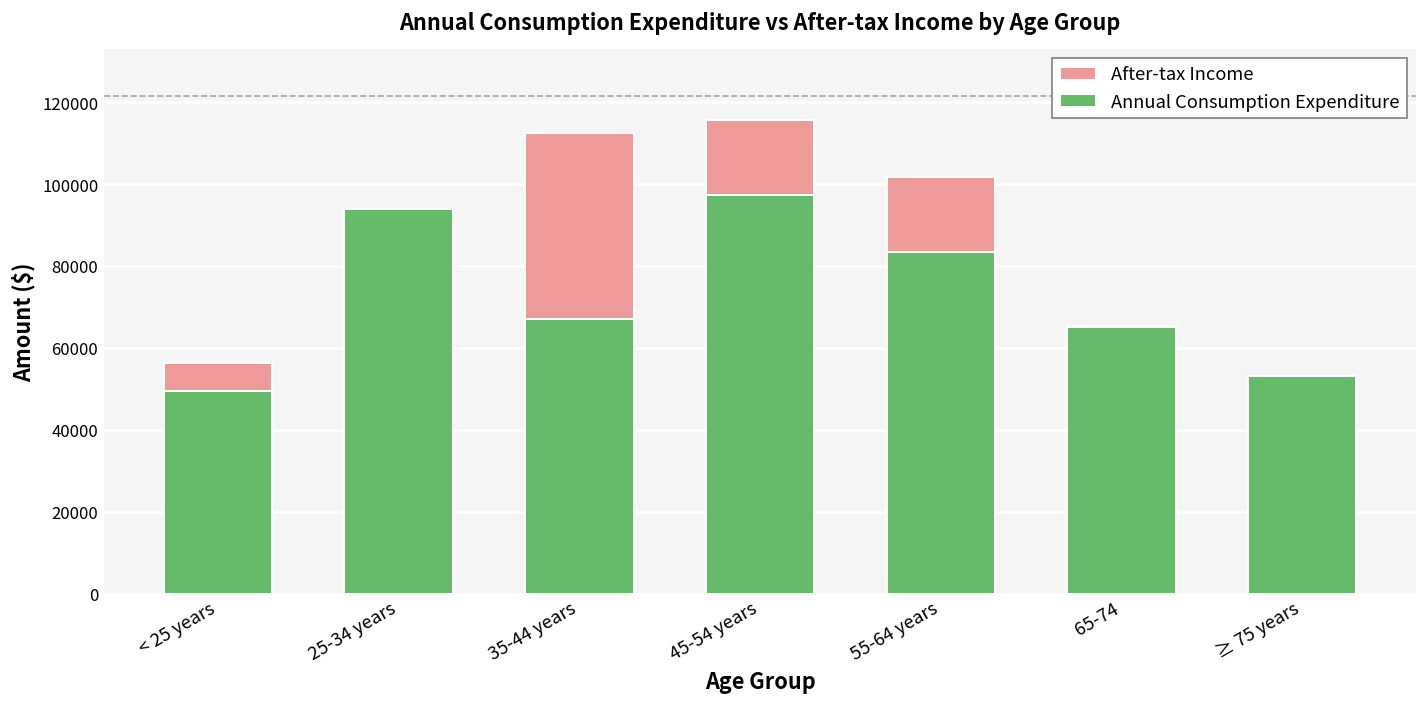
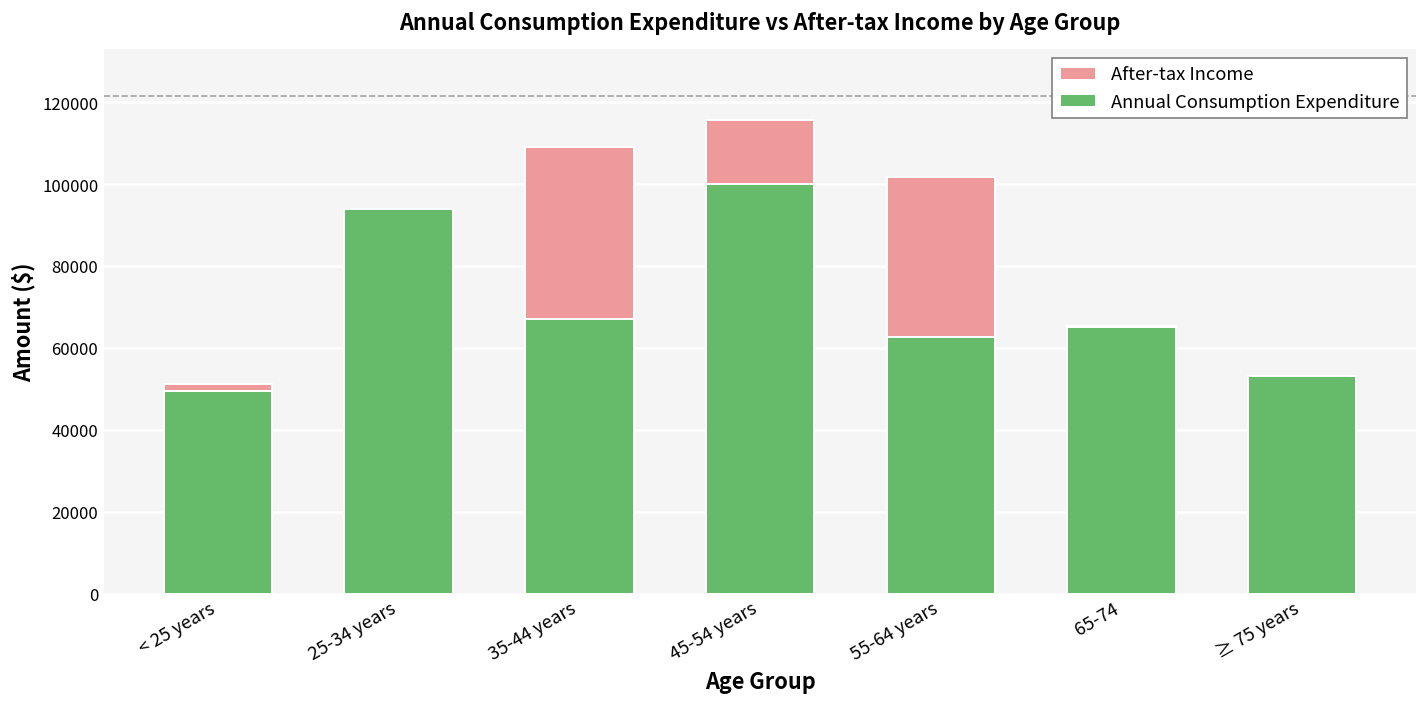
  {
    "After-tax Income": {
-     "< 25 years": 56000,
-     "35-44 years": 113000,
+     "< 25 years": 51000,
+     "35-44 years": 109000,
      "45-54 years": 116000,
      "55-64 years": 102000,
      "65-74": 65000
    },
    "Annual Consumption Expenditure": {
      "25-34 years": 94000,
-     "45-54 years": 97000,
-     "55-64 years": 83000,
+     "45-54 years": 100000,
+     "55-64 years": 63000,
      "65-74": 65000,
      "≥ 75 years": 53000
    }
  }
